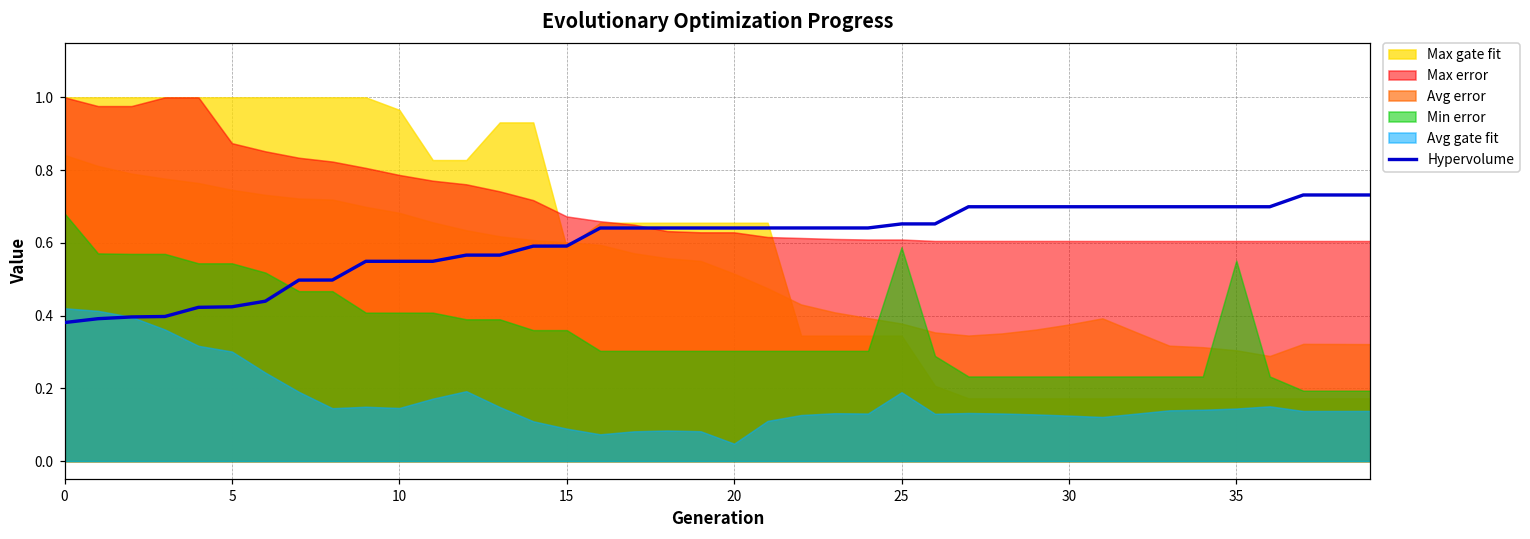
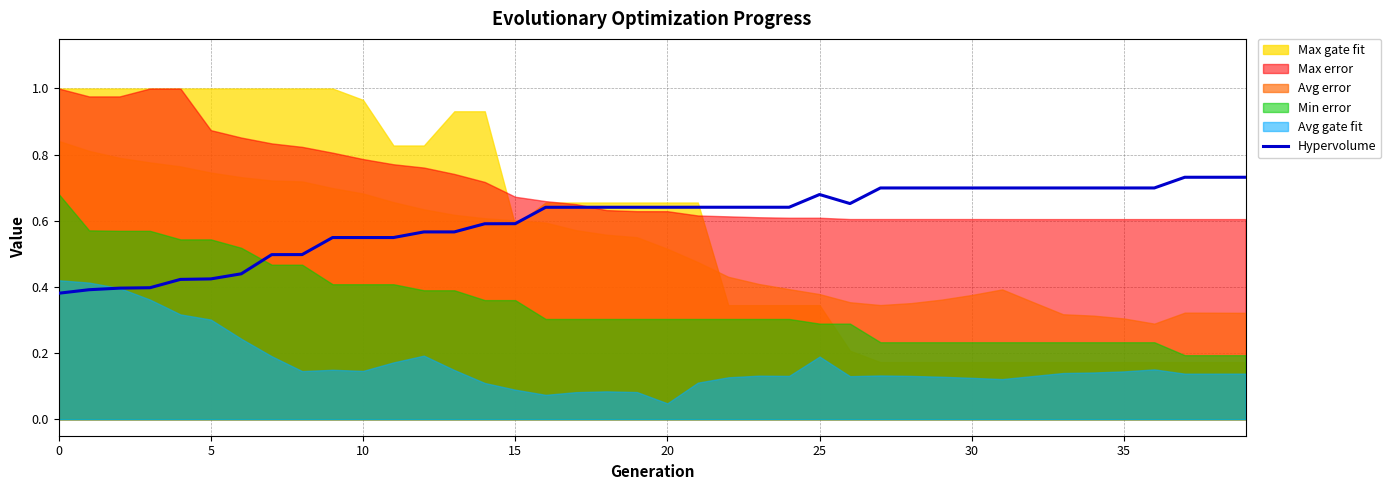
  {
    "Hypervolume": {
      "0": 0.38,
      "5": 0.42,
      "10": 0.55,
      "20": 0.64,
-     "25": 0.65,
+     "25": 0.68,
      "30": 0.70,
      "35": 0.70
    },
    "Max gate fit": {
      "5": 1.00,
      "10": 0.97,
      "20": 0.66,
      "25": 0.34,
      "30": 0.17,
      "35": 0.17
    },
    "Max error": {
      "5": 0.87,
      "10": 0.79,
      "15": 0.67,
      "20": 0.63,
      "25": 0.61,
      "30": 0.61,
      "35": 0.61
    },
    "Avg error": {
      "0": 0.84,
      "5": 0.75,
      "10": 0.68,
      "15": 0.60,
      "20": 0.52,
      "25": 0.38,
      "30": 0.38,
      "35": 0.30
    },
    "Min error": {
      "0": 0.68,
      "5": 0.54,
      "10": 0.41,
      "15": 0.36,
      "20": 0.30,
-     "25": 0.59,
+     "25": 0.29,
      "30": 0.23,
-     "35": 0.55
+     "35": 0.23
    },
    "Avg gate fit": {
      "0": 0.42,
      "5": 0.30,
      "10": 0.15,
      "15": 0.09,
      "20": 0.05,
      "25": 0.19,
      "30": 0.13,
      "35": 0.14
    }
  }
